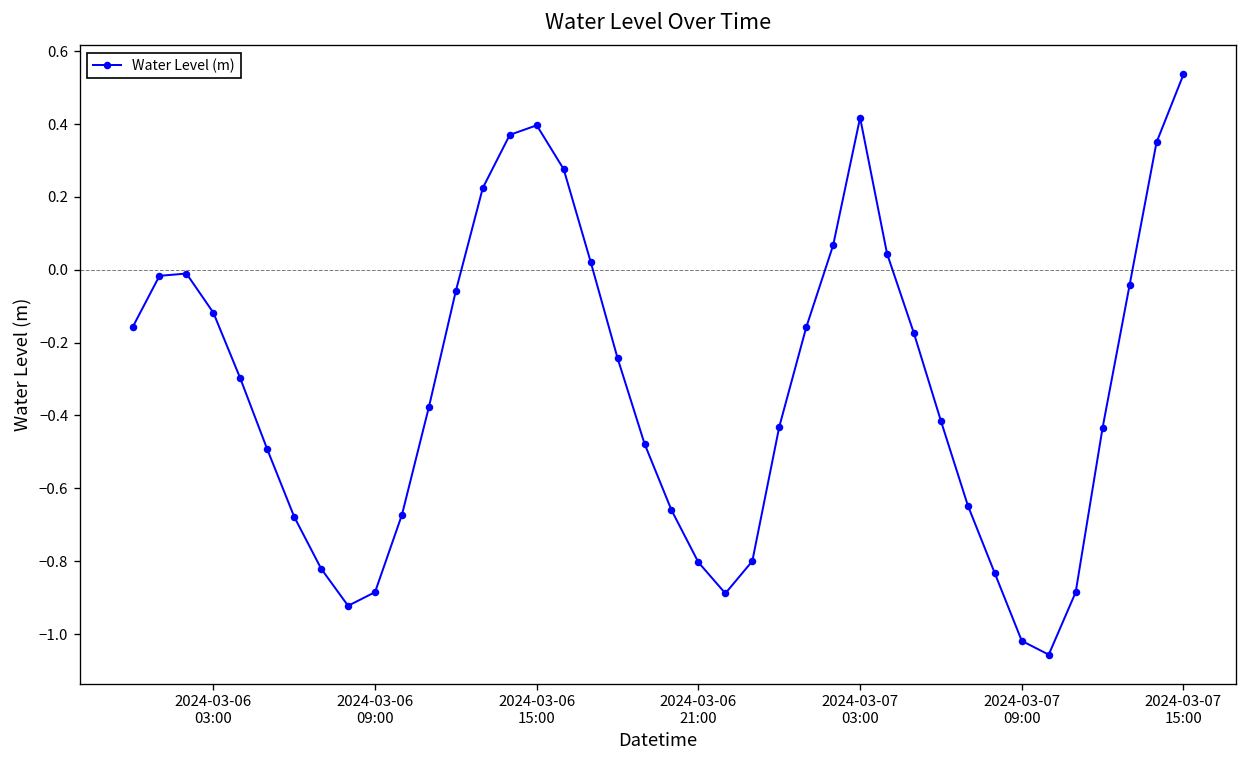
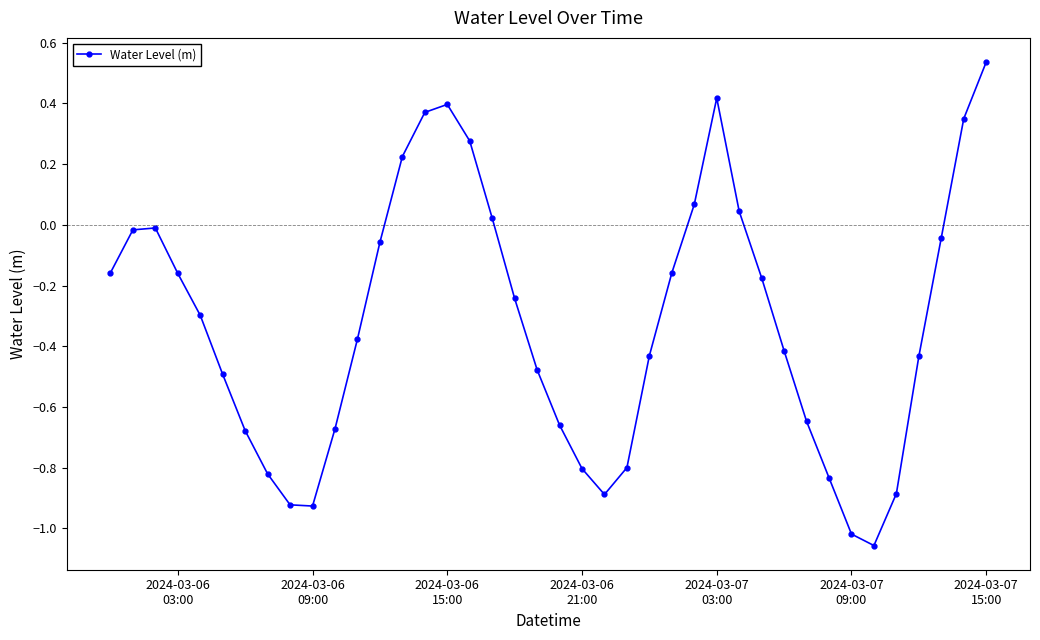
  {
-   "2024-03-06 03:00": -0.12,
-   "2024-03-06 09:00": -0.88,
+   "2024-03-06 03:00": -0.16,
+   "2024-03-06 09:00": -0.93,
    "2024-03-06 15:00": 0.40,
    "2024-03-06 21:00": -0.80,
    "2024-03-07 03:00": 0.42,
    "2024-03-07 09:00": -1.02,
    "2024-03-07 15:00": 0.54
  }
